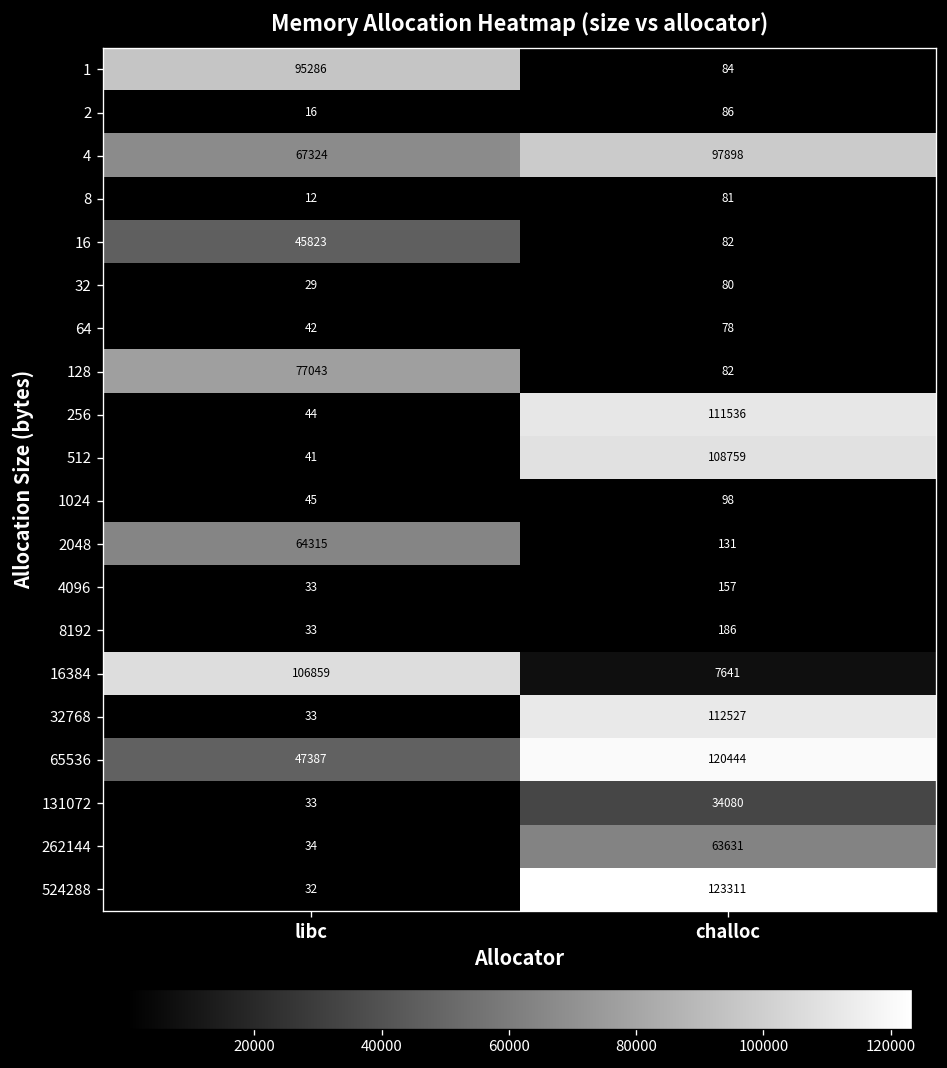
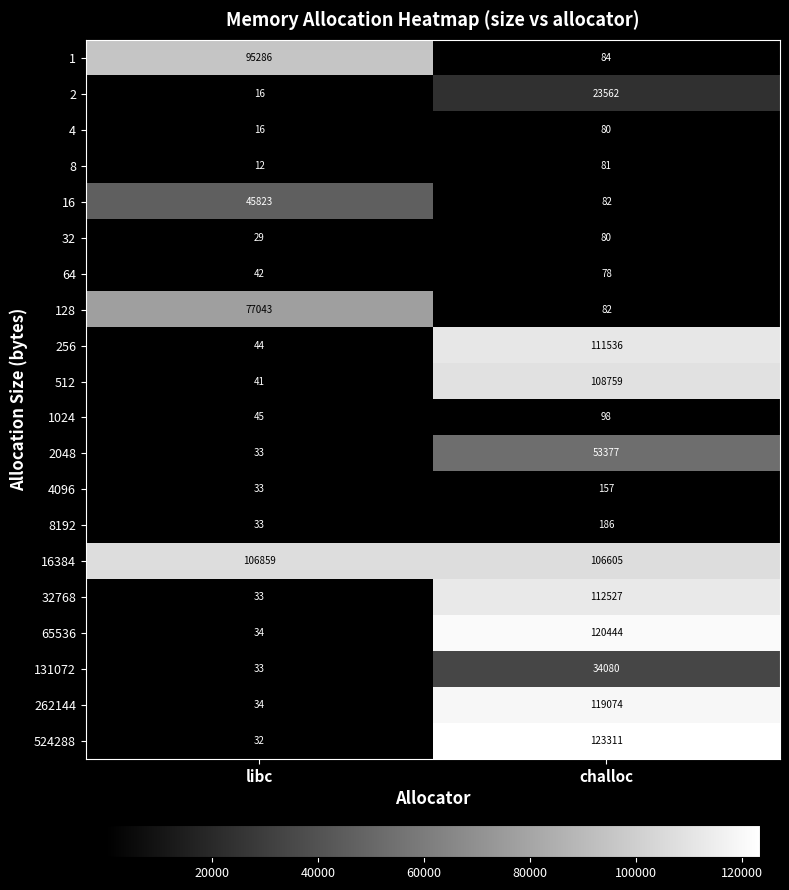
  {
    "1": {
      "libc": 95286,
      "challoc": 84
    },
    "2": {
      "libc": 16,
-     "challoc": 86
+     "challoc": 23562
    },
    "4": {
-     "libc": 67324,
-     "challoc": 97898
+     "libc": 16,
+     "challoc": 80
    },
    "8": {
      "libc": 12,
      "challoc": 81
    },
    "16": {
      "libc": 45823,
      "challoc": 82
    },
    "32": {
      "libc": 29,
      "challoc": 80
    },
    "64": {
      "libc": 42,
      "challoc": 78
    },
    "128": {
      "libc": 77043,
      "challoc": 82
    },
    "256": {
      "libc": 44,
      "challoc": 111536
    },
    "512": {
      "libc": 41,
      "challoc": 108759
    },
    "1024": {
      "libc": 45,
      "challoc": 98
    },
    "2048": {
-     "libc": 64315,
-     "challoc": 131
+     "libc": 33,
+     "challoc": 53377
    },
    "4096": {
      "libc": 33,
      "challoc": 157
    },
    "8192": {
      "libc": 33,
      "challoc": 186
    },
    "16384": {
      "libc": 106859,
-     "challoc": 7641
+     "challoc": 106605
    },
    "32768": {
      "libc": 33,
      "challoc": 112527
    },
    "65536": {
-     "libc": 47387,
+     "libc": 34,
      "challoc": 120444
    },
    "131072": {
      "libc": 33,
      "challoc": 34080
    },
    "262144": {
      "libc": 34,
-     "challoc": 63631
+     "challoc": 119074
    },
    "524288": {
      "libc": 32,
      "challoc": 123311
    }
  }
